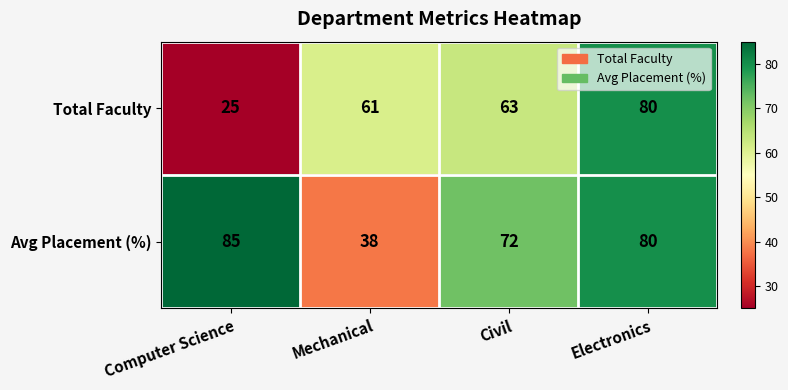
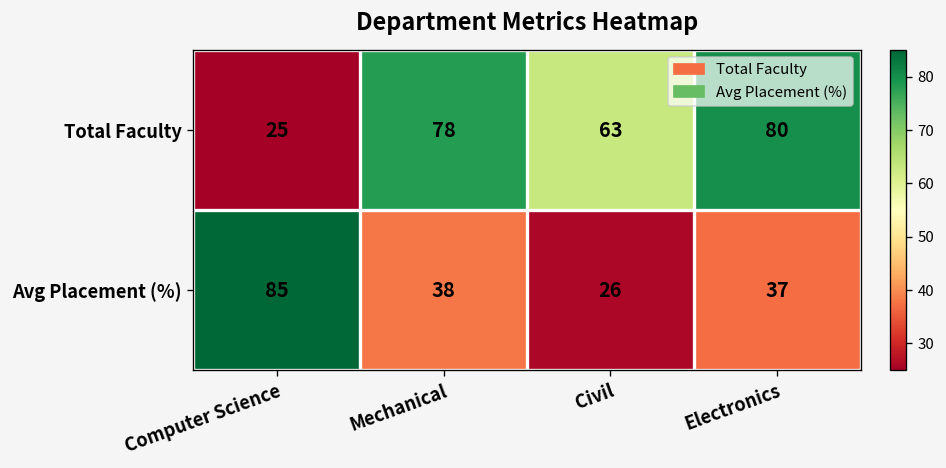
  {
    "Total Faculty": {
      "Computer Science": 25,
-     "Mechanical": 61,
+     "Mechanical": 78,
      "Civil": 63,
      "Electronics": 80
    },
    "Avg Placement (%)": {
      "Computer Science": 85,
      "Mechanical": 38,
-     "Civil": 72,
-     "Electronics": 80
+     "Civil": 26,
+     "Electronics": 37
    }
  }
